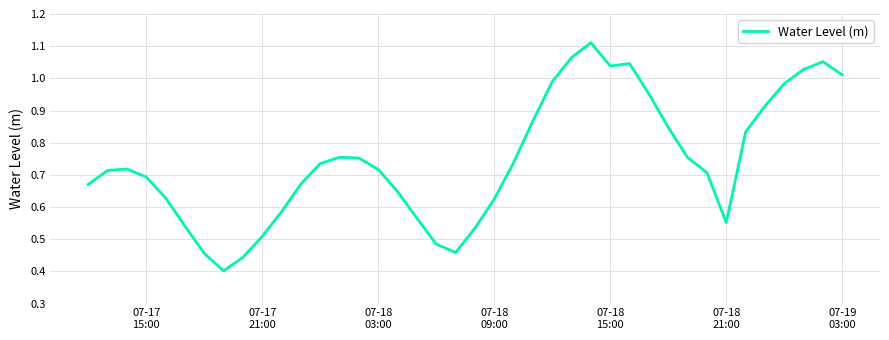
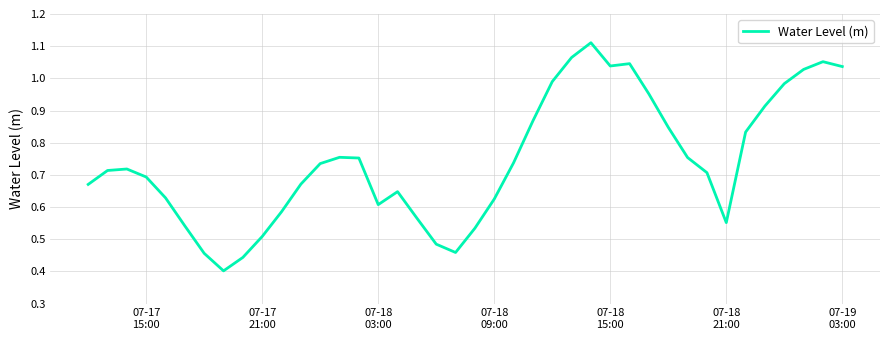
  {
    "07-17 15:00": 0.69,
    "07-17 21:00": 0.51,
-   "07-18 03:00": 0.72,
+   "07-18 03:00": 0.61,
    "07-18 09:00": 0.62,
    "07-18 15:00": 1.04,
    "07-18 21:00": 0.55,
-   "07-19 03:00": 1.01
+   "07-19 03:00": 1.04
  }
